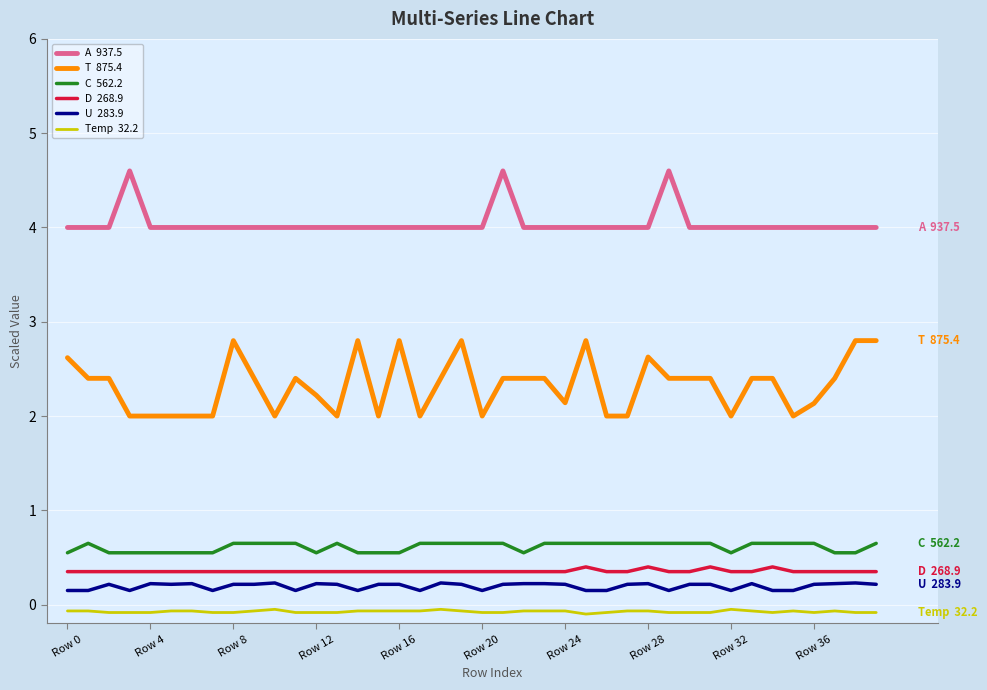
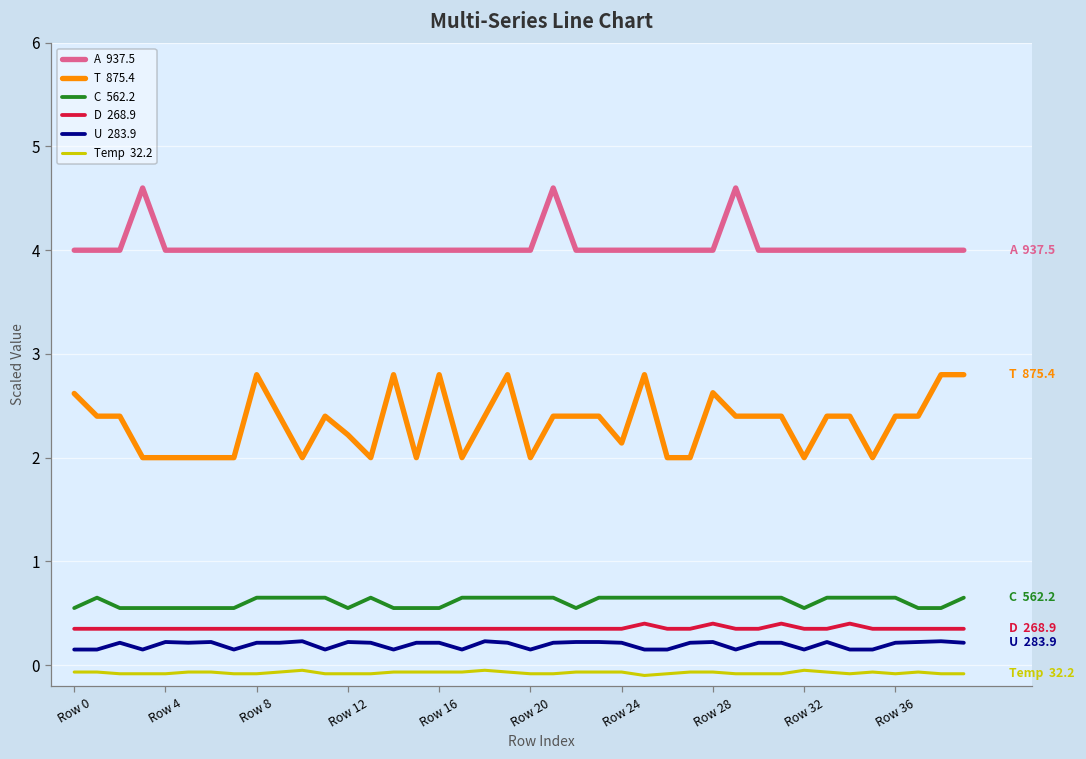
  {
    "A 937.5": {
      "Row 0": 4.0,
      "Row 4": 4.0,
      "Row 8": 4.0,
      "Row 12": 4.0,
      "Row 16": 4.0,
      "Row 20": 4.0,
      "Row 24": 4.0,
      "Row 28": 4.0,
      "Row 32": 4.0,
      "Row 36": 4.0
    },
    "T 875.4": {
      "Row 0": 2.6,
      "Row 4": 2.0,
      "Row 8": 2.8,
      "Row 12": 2.2,
      "Row 16": 2.8,
      "Row 20": 2.0,
      "Row 24": 2.1,
      "Row 28": 2.6,
      "Row 32": 2.0,
-     "Row 36": 2.1
+     "Row 36": 2.4
    },
    "C 562.2": {
      "Row 0": 0.6,
      "Row 4": 0.6,
      "Row 8": 0.7,
      "Row 12": 0.6,
      "Row 16": 0.6,
      "Row 20": 0.7,
      "Row 24": 0.7,
      "Row 28": 0.7,
      "Row 32": 0.6,
      "Row 36": 0.7
    },
    "D 268.9": {
      "Row 0": 0.4,
      "Row 4": 0.4,
      "Row 8": 0.4,
      "Row 12": 0.4,
      "Row 16": 0.4,
      "Row 20": 0.4,
      "Row 24": 0.4,
      "Row 28": 0.4,
      "Row 32": 0.4,
      "Row 36": 0.4
    },
    "U 283.9": {
      "Row 0": 0.2,
      "Row 4": 0.2,
      "Row 8": 0.2,
      "Row 12": 0.2,
      "Row 16": 0.2,
      "Row 20": 0.2,
      "Row 24": 0.2,
      "Row 28": 0.2,
      "Row 32": 0.2,
      "Row 36": 0.2
    },
    "Temp 32.2": {
      "Row 0": -0.1,
      "Row 4": -0.1,
      "Row 8": -0.1,
      "Row 12": -0.1,
      "Row 16": -0.1,
      "Row 20": -0.1,
      "Row 24": -0.1,
      "Row 28": -0.1,
      "Row 32": -0.1,
      "Row 36": -0.1
    }
  }
